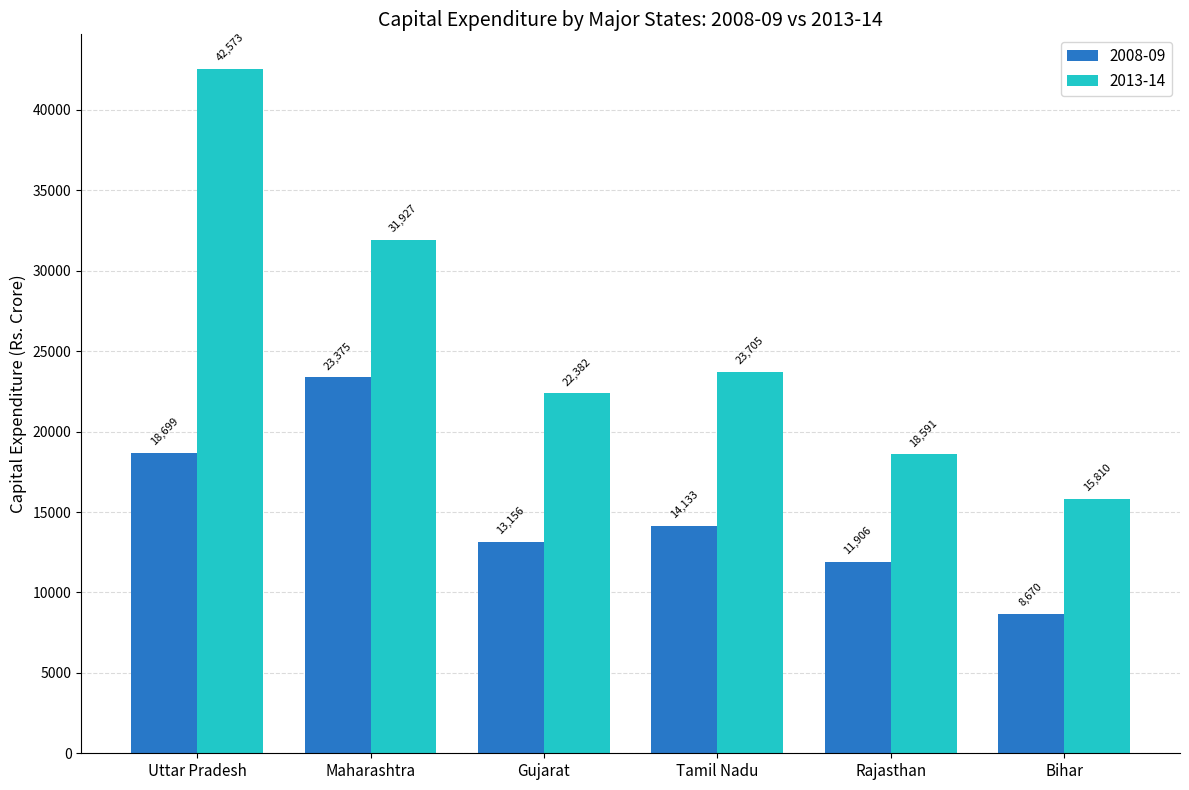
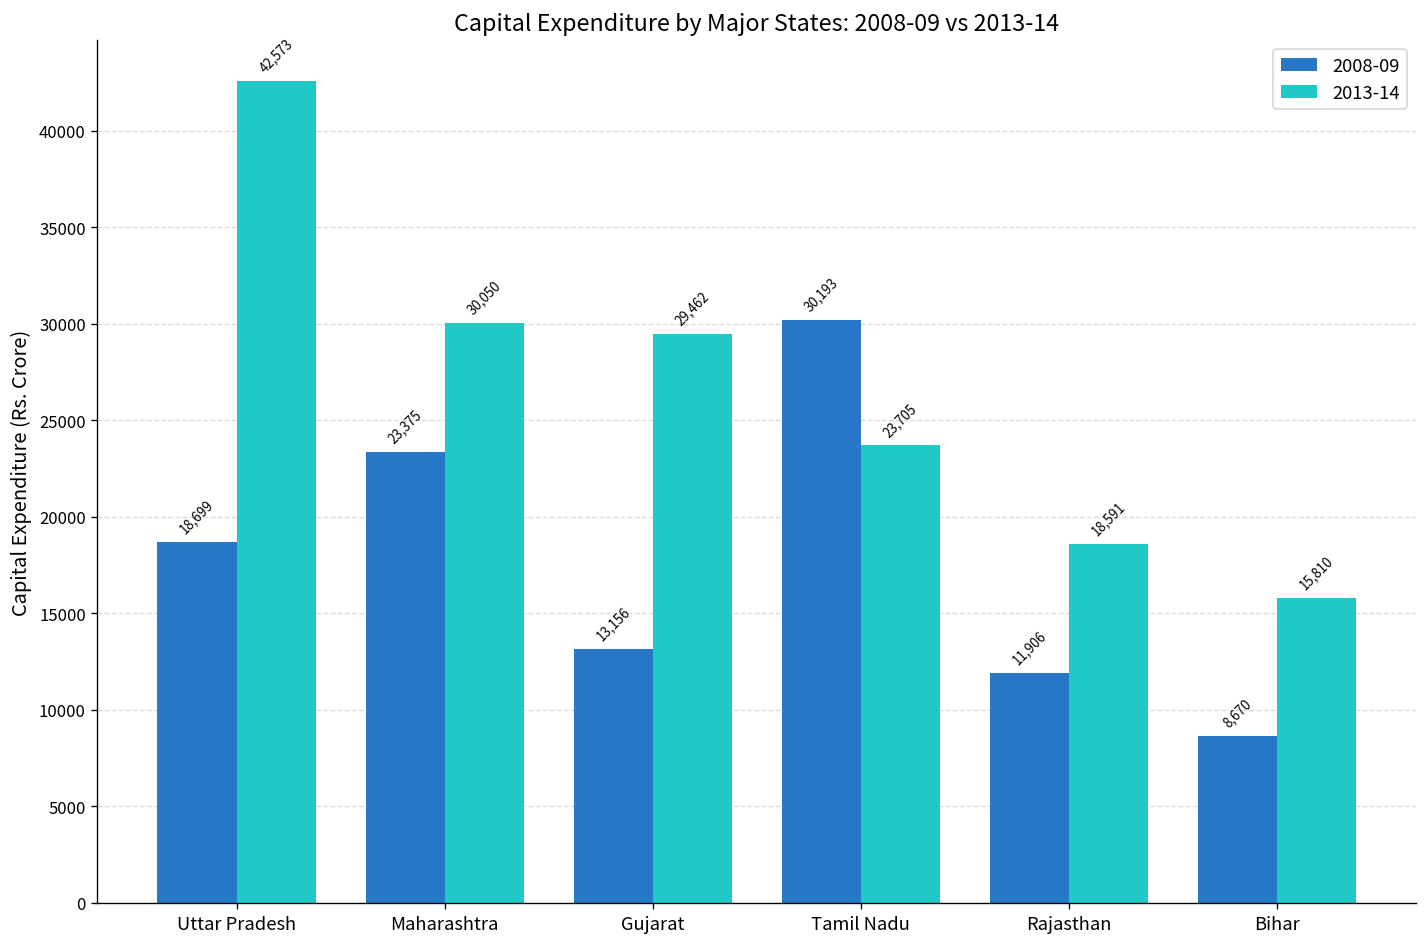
  {
    "2008-09": {
      "Uttar Pradesh": "18,699",
      "Maharashtra": "23,375",
      "Gujarat": "13,156",
-     "Tamil Nadu": "14,133",
+     "Tamil Nadu": "30,193",
      "Rajasthan": "11,906",
      "Bihar": "8,670"
    },
    "2013-14": {
      "Uttar Pradesh": "42,573",
-     "Maharashtra": "31,927",
-     "Gujarat": "22,382",
+     "Maharashtra": "30,050",
+     "Gujarat": "29,462",
      "Tamil Nadu": "23,705",
      "Rajasthan": "18,591",
      "Bihar": "15,810"
    }
  }
